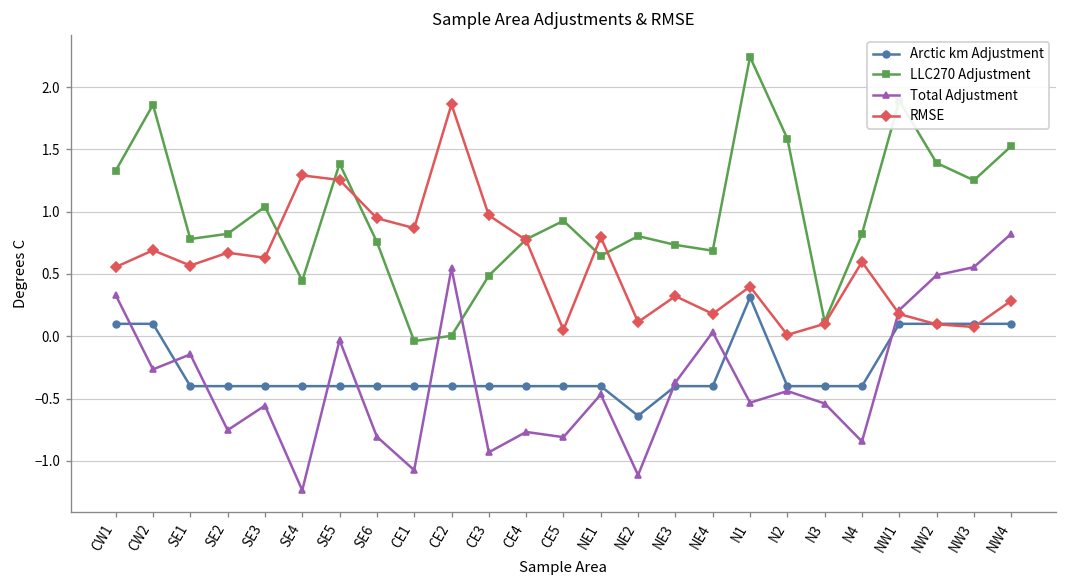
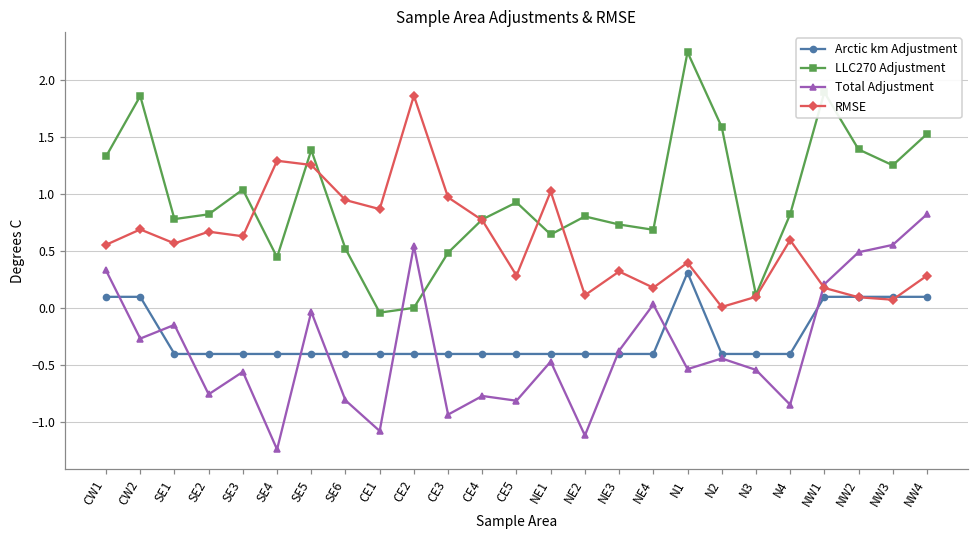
  {
    "Arctic km Adjustment": {
      "CW1": 0.10,
      "CW2": 0.10,
      "SE1": -0.40,
      "SE2": -0.40,
      "SE3": -0.40,
      "SE4": -0.40,
      "SE5": -0.40,
      "SE6": -0.40,
      "CE1": -0.40,
      "CE2": -0.40,
      "CE3": -0.40,
      "CE4": -0.40,
      "CE5": -0.40,
      "NE1": -0.40,
-     "NE2": -0.64,
+     "NE2": -0.40,
      "NE3": -0.40,
      "NE4": -0.40,
      "N1": 0.31,
      "N2": -0.40,
      "N3": -0.40,
      "N4": -0.40,
      "NW1": 0.10,
      "NW3": 0.10,
      "NW4": 0.10
    },
    "LLC270 Adjustment": {
      "CW1": 1.33,
      "CW2": 1.86,
      "SE1": 0.78,
      "SE2": 0.82,
      "SE3": 1.04,
      "SE4": 0.45,
      "SE5": 1.39,
-     "SE6": 0.76,
+     "SE6": 0.52,
      "CE1": -0.04,
      "CE2": 0.00,
      "CE3": 0.49,
      "CE5": 0.93,
      "NE1": 0.65,
      "NE2": 0.80,
      "NE3": 0.73,
      "NE4": 0.69,
      "N1": 2.24,
      "N2": 1.59,
      "N4": 0.82,
      "NW2": 1.39,
      "NW3": 1.25,
      "NW4": 1.53
    },
    "Total Adjustment": {
      "CW1": 0.33,
      "CW2": -0.27,
      "SE1": -0.15,
      "SE2": -0.75,
      "SE3": -0.56,
      "SE4": -1.24,
      "SE5": -0.03,
      "SE6": -0.81,
      "CE1": -1.07,
      "CE2": 0.55,
      "CE3": -0.93,
      "CE4": -0.77,
      "CE5": -0.81,
      "NE1": -0.47,
      "NE2": -1.11,
      "NE3": -0.37,
      "NE4": 0.03,
      "N1": -0.53,
      "N2": -0.44,
      "N3": -0.54,
      "N4": -0.84,
      "NW1": 0.21,
      "NW2": 0.49,
      "NW3": 0.55,
      "NW4": 0.82
    },
    "RMSE": {
      "CW1": 0.56,
      "CW2": 0.69,
      "SE1": 0.57,
      "SE2": 0.67,
      "SE3": 0.63,
      "SE4": 1.29,
      "SE5": 1.25,
      "SE6": 0.95,
      "CE1": 0.87,
      "CE2": 1.86,
      "CE3": 0.97,
-     "CE5": 0.05,
-     "NE1": 0.80,
+     "CE5": 0.29,
+     "NE1": 1.02,
      "NE2": 0.11,
      "NE3": 0.32,
      "NE4": 0.18,
      "N1": 0.40,
      "N2": 0.01,
      "N4": 0.60,
      "NW1": 0.18,
      "NW3": 0.07,
      "NW4": 0.29
    }
  }
